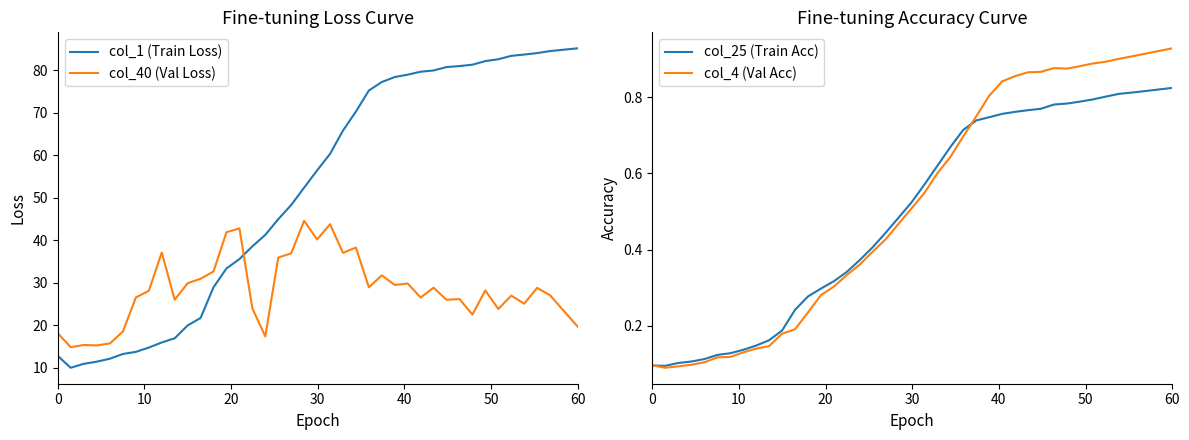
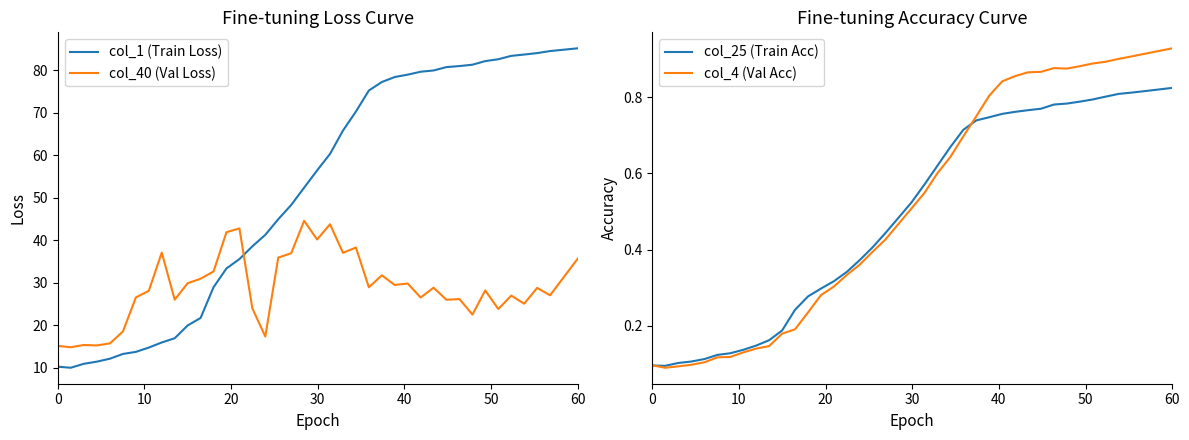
  {
    "Fine-tuning Loss Curve": {
      "col_1 (Train Loss)": {
-       "0": 13,
+       "0": 10,
        "60": 85
      },
      "col_40 (Val Loss)": {
-       "0": 18,
-       "60": 20
+       "0": 15,
+       "60": 36
      }
    },
    "Fine-tuning Accuracy Curve": {
      "col_25 (Train Acc)": {
        "60": 0.82
      },
      "col_4 (Val Acc)": {
        "60": 0.93
      }
    }
  }
